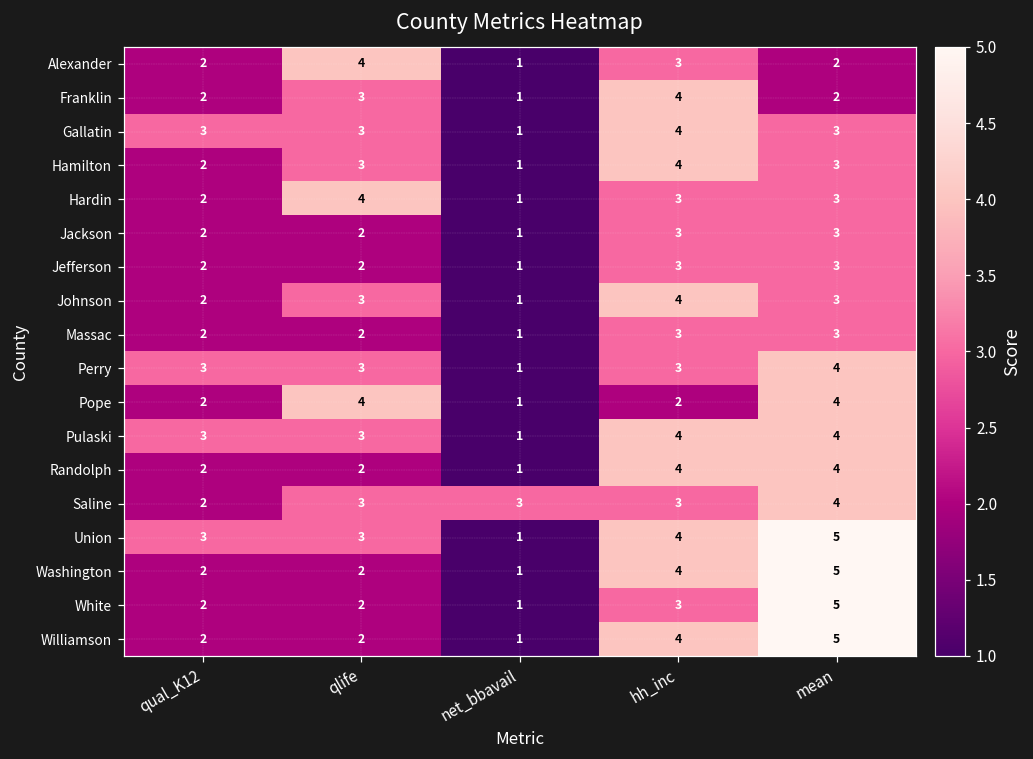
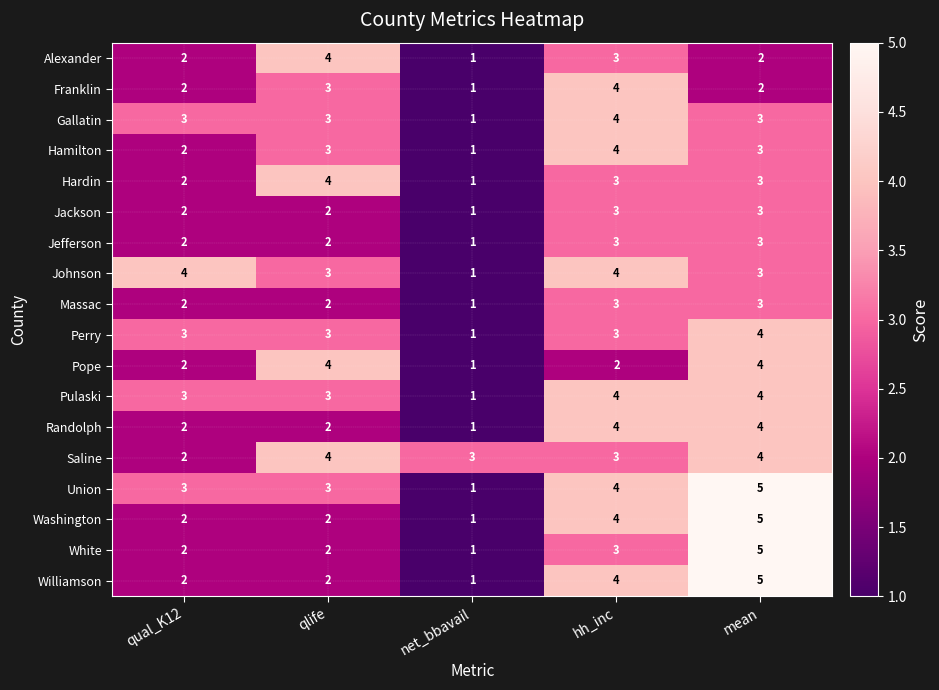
  {
    "Alexander": {
      "qual_K12": 2,
      "qlife": 4,
      "net_bbavail": 1,
      "hh_inc": 3,
      "mean": 2
    },
    "Franklin": {
      "qual_K12": 2,
      "qlife": 3,
      "net_bbavail": 1,
      "hh_inc": 4,
      "mean": 2
    },
    "Gallatin": {
      "qual_K12": 3,
      "qlife": 3,
      "net_bbavail": 1,
      "hh_inc": 4,
      "mean": 3
    },
    "Hamilton": {
      "qual_K12": 2,
      "qlife": 3,
      "net_bbavail": 1,
      "hh_inc": 4,
      "mean": 3
    },
    "Hardin": {
      "qual_K12": 2,
      "qlife": 4,
      "net_bbavail": 1,
      "hh_inc": 3,
      "mean": 3
    },
    "Jackson": {
      "qual_K12": 2,
      "qlife": 2,
      "net_bbavail": 1,
      "hh_inc": 3,
      "mean": 3
    },
    "Jefferson": {
      "qual_K12": 2,
      "qlife": 2,
      "net_bbavail": 1,
      "hh_inc": 3,
      "mean": 3
    },
    "Johnson": {
-     "qual_K12": 2,
+     "qual_K12": 4,
      "qlife": 3,
      "net_bbavail": 1,
      "hh_inc": 4,
      "mean": 3
    },
    "Massac": {
      "qual_K12": 2,
      "qlife": 2,
      "net_bbavail": 1,
      "hh_inc": 3,
      "mean": 3
    },
    "Perry": {
      "qual_K12": 3,
      "qlife": 3,
      "net_bbavail": 1,
      "hh_inc": 3,
      "mean": 4
    },
    "Pope": {
      "qual_K12": 2,
      "qlife": 4,
      "net_bbavail": 1,
      "hh_inc": 2,
      "mean": 4
    },
    "Pulaski": {
      "qual_K12": 3,
      "qlife": 3,
      "net_bbavail": 1,
      "hh_inc": 4,
      "mean": 4
    },
    "Randolph": {
      "qual_K12": 2,
      "qlife": 2,
      "net_bbavail": 1,
      "hh_inc": 4,
      "mean": 4
    },
    "Saline": {
      "qual_K12": 2,
-     "qlife": 3,
+     "qlife": 4,
      "net_bbavail": 3,
      "hh_inc": 3,
      "mean": 4
    },
    "Union": {
      "qual_K12": 3,
      "qlife": 3,
      "net_bbavail": 1,
      "hh_inc": 4,
      "mean": 5
    },
    "Washington": {
      "qual_K12": 2,
      "qlife": 2,
      "net_bbavail": 1,
      "hh_inc": 4,
      "mean": 5
    },
    "White": {
      "qual_K12": 2,
      "qlife": 2,
      "net_bbavail": 1,
      "hh_inc": 3,
      "mean": 5
    },
    "Williamson": {
      "qual_K12": 2,
      "qlife": 2,
      "net_bbavail": 1,
      "hh_inc": 4,
      "mean": 5
    }
  }
